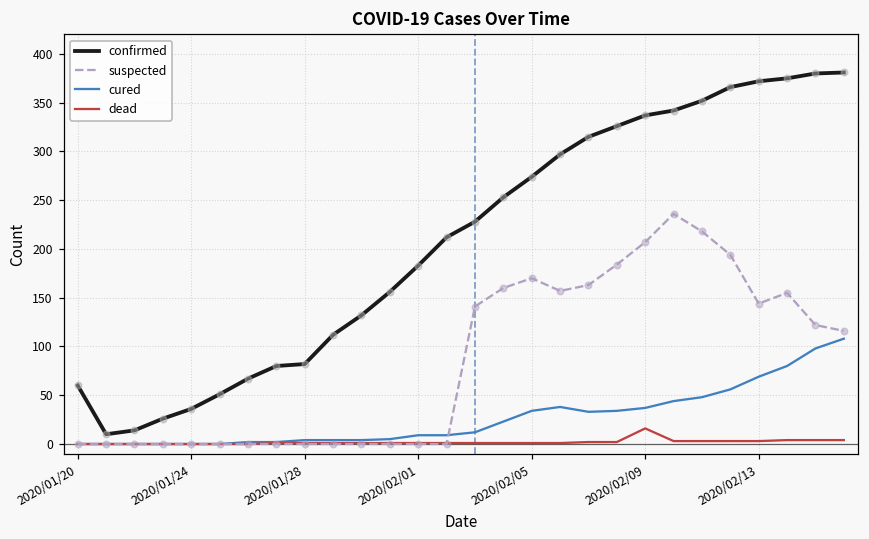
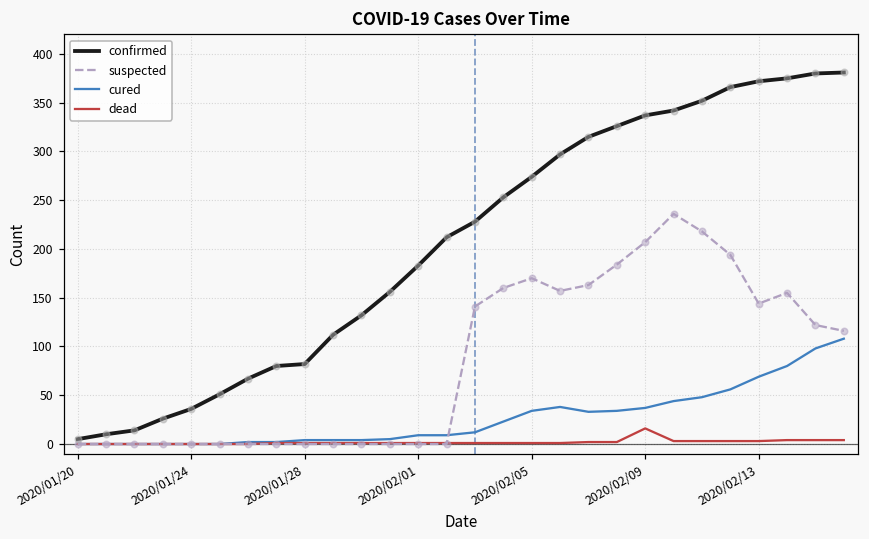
  {
    "confirmed": {
-     "2020/01/20": 60,
+     "2020/01/20": 10,
      "2020/01/24": 40,
      "2020/01/28": 80,
      "2020/02/01": 180,
      "2020/02/05": 270,
      "2020/02/09": 340,
      "2020/02/13": 370
    },
    "suspected": {
      "2020/02/05": 170,
      "2020/02/09": 210,
      "2020/02/13": 140
    },
    "cured": {
      "2020/01/28": 0,
      "2020/02/01": 10,
      "2020/02/05": 30,
      "2020/02/09": 40,
      "2020/02/13": 70
    },
    "dead": {
      "2020/02/05": 0,
      "2020/02/09": 20,
      "2020/02/13": 0
    }
  }
